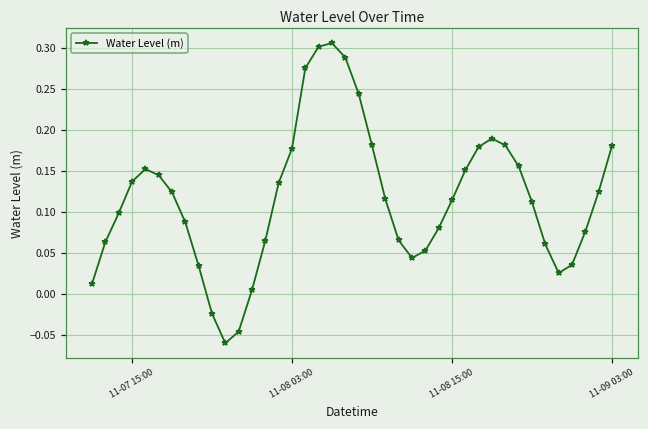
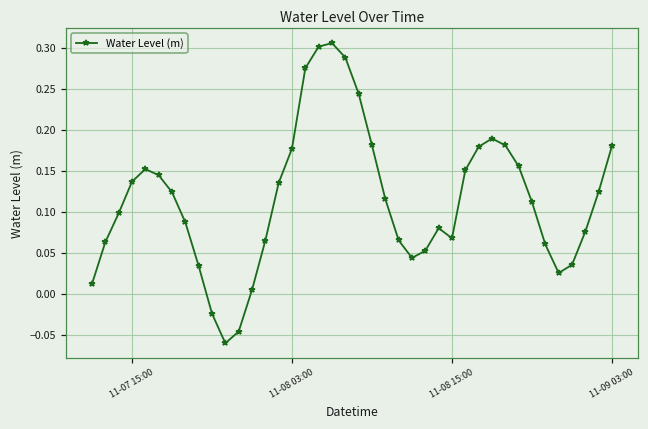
  {
    "11-07 15:00": 0.14,
    "11-08 03:00": 0.18,
-   "11-08 15:00": 0.11,
+   "11-08 15:00": 0.07,
    "11-09 03:00": 0.18
  }
